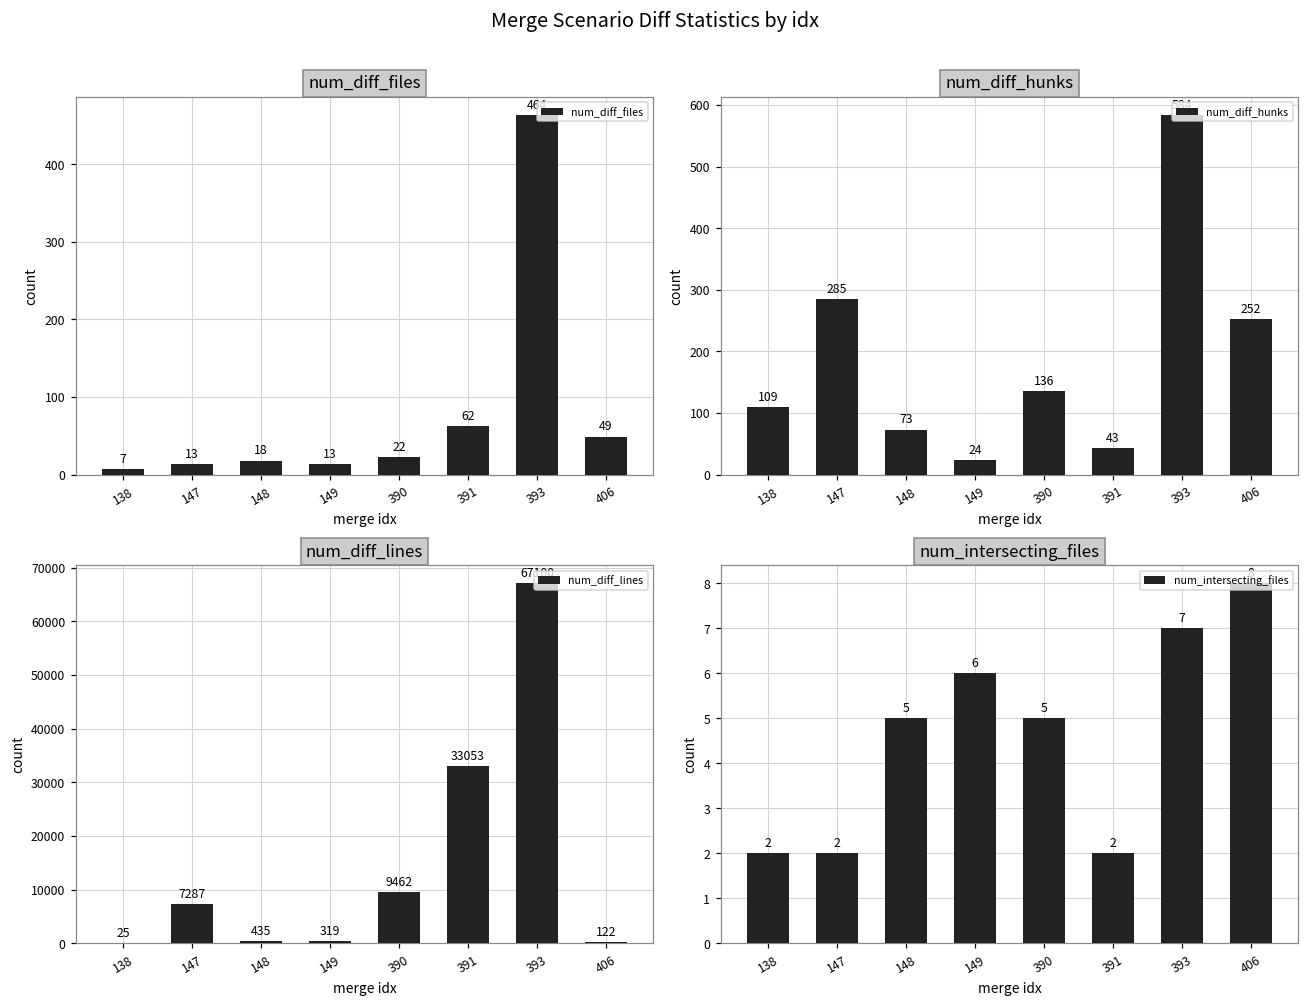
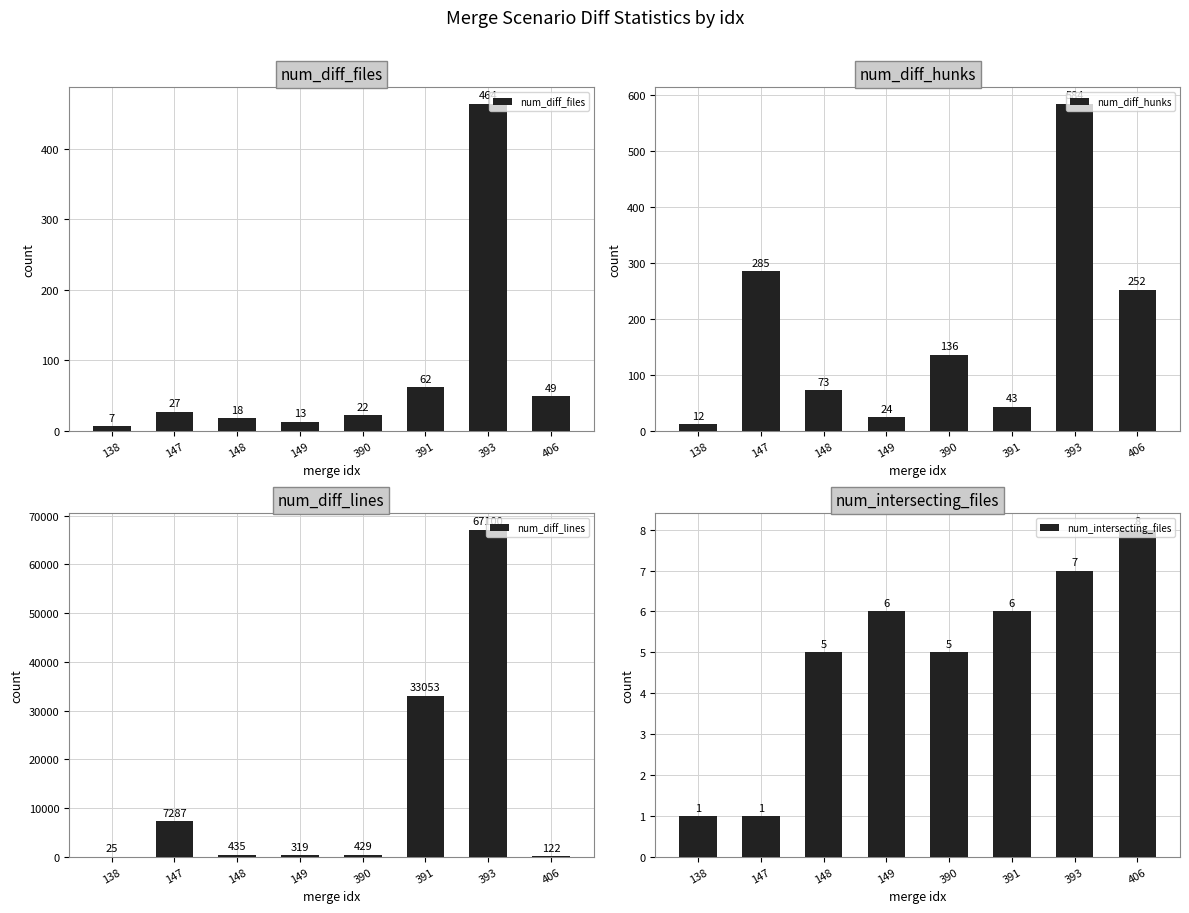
  {
    "num_diff_files": {
      "138": 7,
-     "147": 13,
+     "147": 27,
      "148": 18,
      "149": 13,
      "390": 22,
      "391": 62,
      "406": 49
    },
    "num_diff_hunks": {
-     "138": 109,
+     "138": 12,
      "147": 285,
      "148": 73,
      "149": 24,
      "390": 136,
      "391": 43,
      "406": 252
    },
    "num_diff_lines": {
      "138": 25,
      "147": 7287,
      "148": 435,
      "149": 319,
-     "390": 9462,
+     "390": 429,
      "391": 33053,
      "406": 122
    },
    "num_intersecting_files": {
-     "138": 2,
-     "147": 2,
+     "138": 1,
+     "147": 1,
      "148": 5,
      "149": 6,
      "390": 5,
-     "391": 2,
+     "391": 6,
      "393": 7
    }
  }
